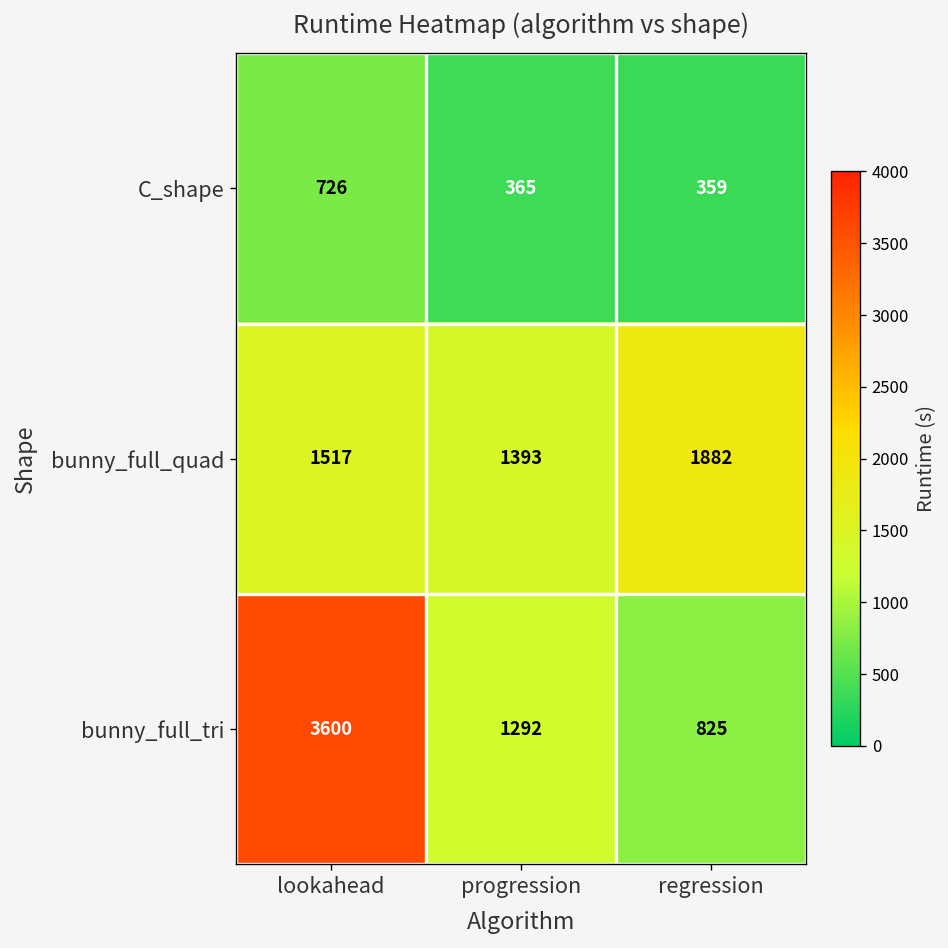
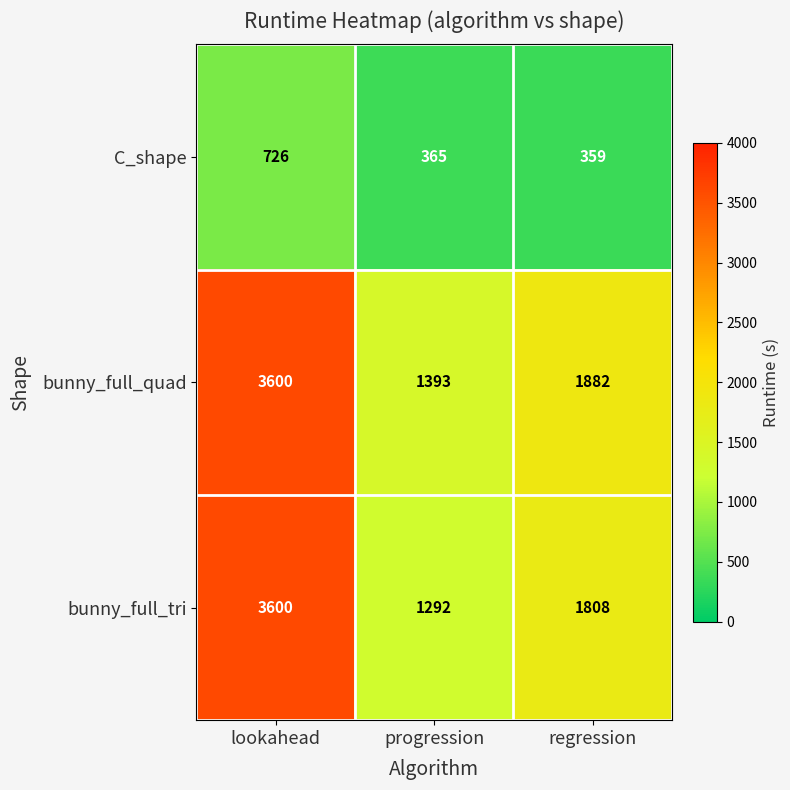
  {
    "C_shape": {
      "lookahead": 726,
      "progression": 365,
      "regression": 359
    },
    "bunny_full_quad": {
-     "lookahead": 1517,
+     "lookahead": 3600,
      "progression": 1393,
      "regression": 1882
    },
    "bunny_full_tri": {
      "lookahead": 3600,
      "progression": 1292,
-     "regression": 825
+     "regression": 1808
    }
  }
